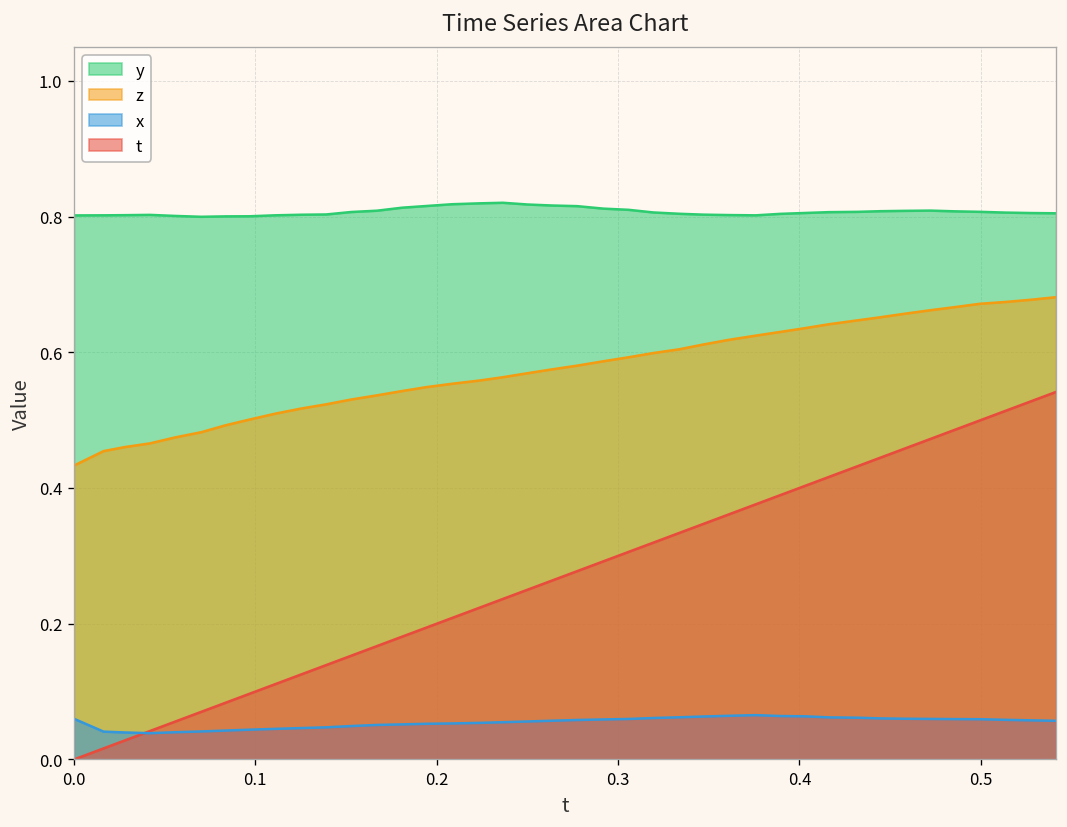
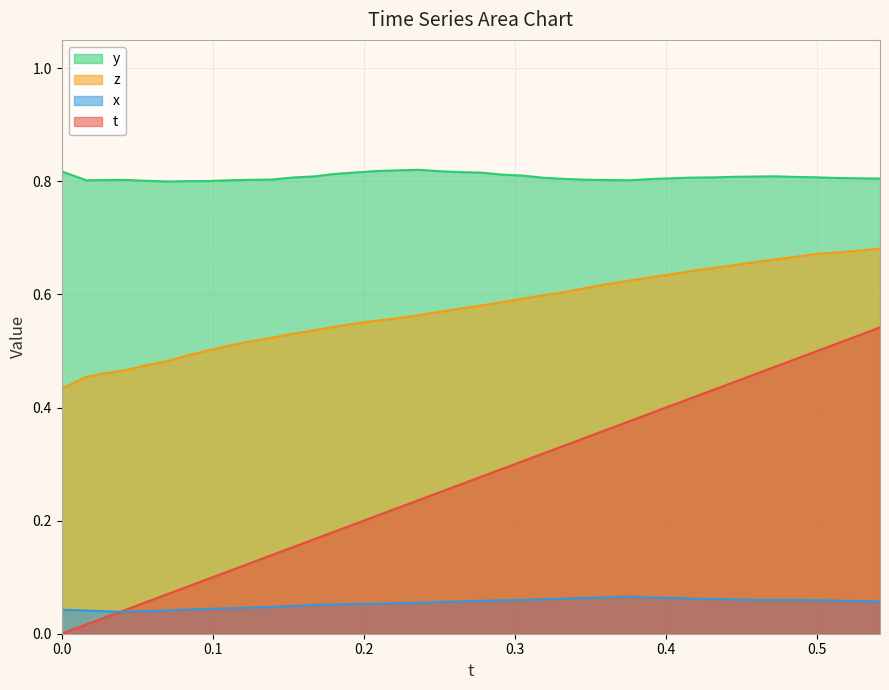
  {
    "y": {
-     "0.0": 0.80
+     "0.0": 0.82
    },
    "z": {
      "0.0": 0.43
    },
    "x": {
-     "0.0": 0.06
+     "0.0": 0.04
    },
    "t": {
      "0.0": 0.00
    }
  }
